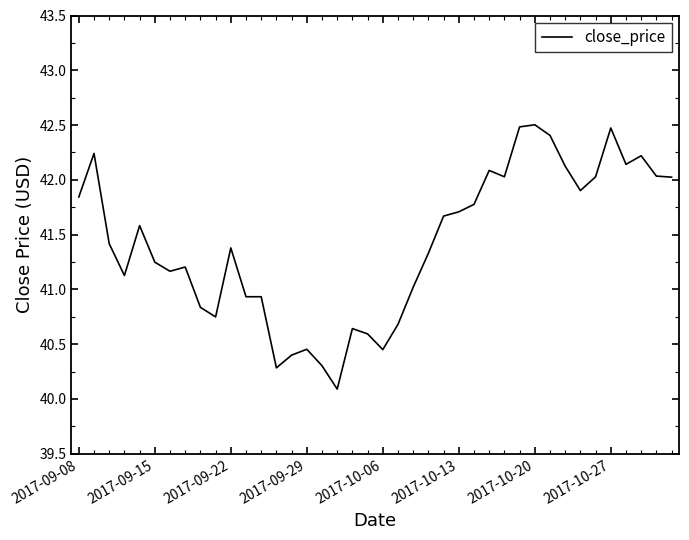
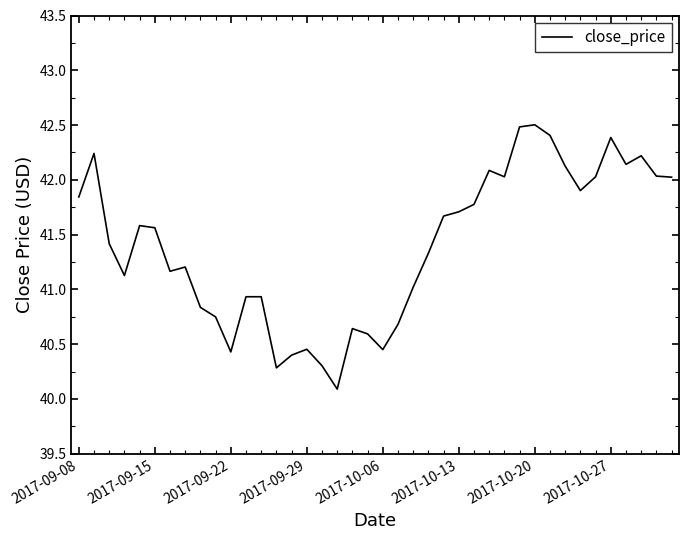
  {
    "2017-09-08": 41.84,
-   "2017-09-15": 41.25,
-   "2017-09-22": 41.38,
+   "2017-09-15": 41.56,
+   "2017-09-22": 40.43,
    "2017-09-29": 40.45,
    "2017-10-06": 40.45,
    "2017-10-13": 41.71,
    "2017-10-20": 42.50,
-   "2017-10-27": 42.47
+   "2017-10-27": 42.39
  }
